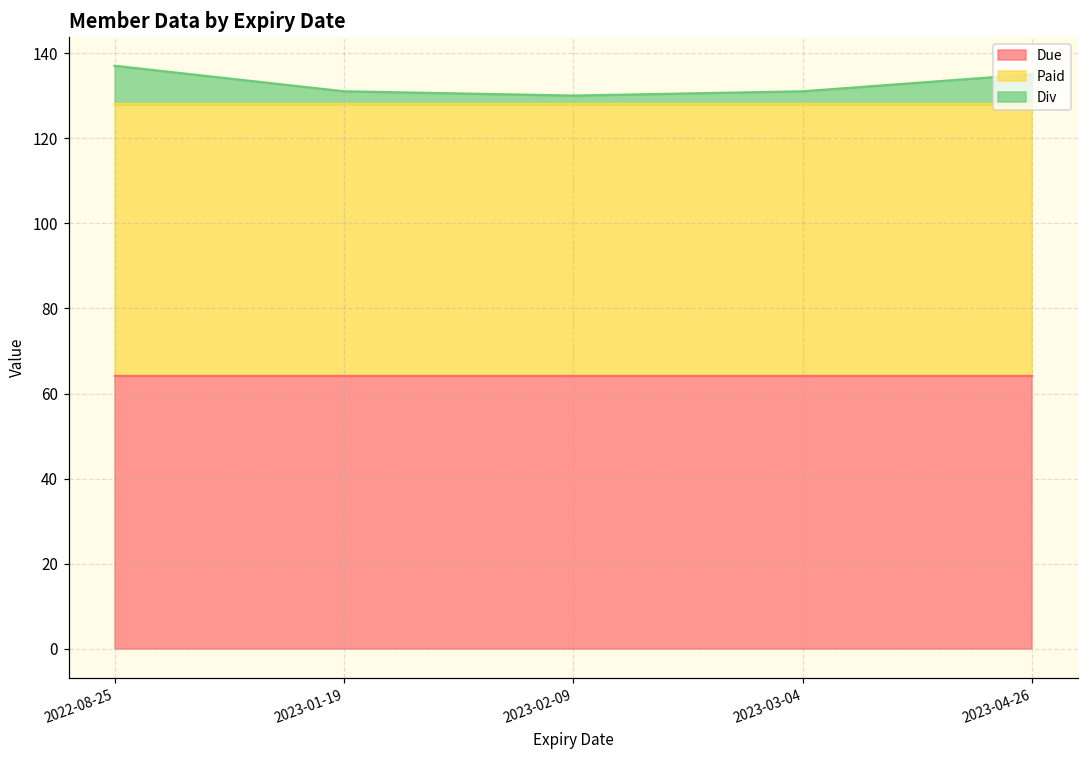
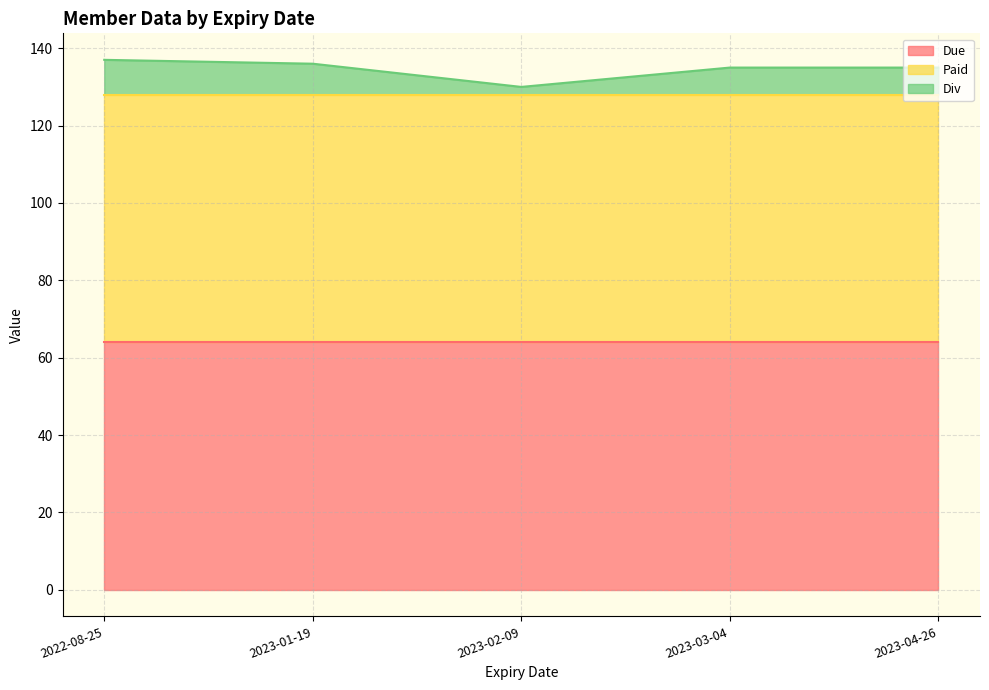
  {
    "Due": {
      "2022-08-25": 64,
      "2023-01-19": 64,
      "2023-02-09": 64,
      "2023-03-04": 64,
      "2023-04-26": 64
    },
    "Paid": {
      "2022-08-25": 128,
      "2023-01-19": 128,
      "2023-02-09": 128,
      "2023-03-04": 128
    },
    "Div": {
      "2022-08-25": 137,
-     "2023-01-19": 131,
+     "2023-01-19": 136,
      "2023-02-09": 130,
-     "2023-03-04": 131
+     "2023-03-04": 135
    }
  }
